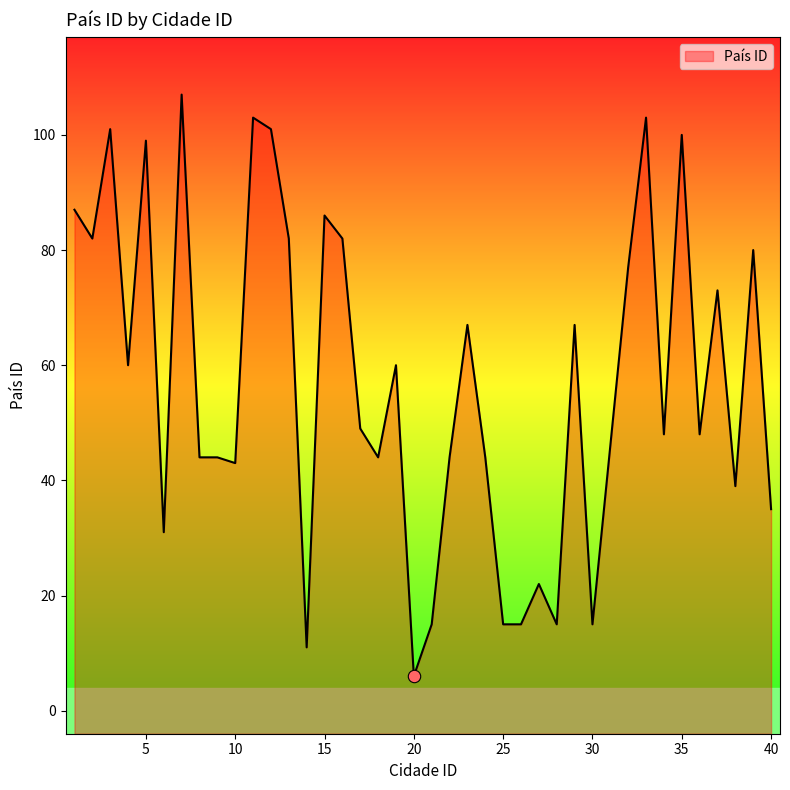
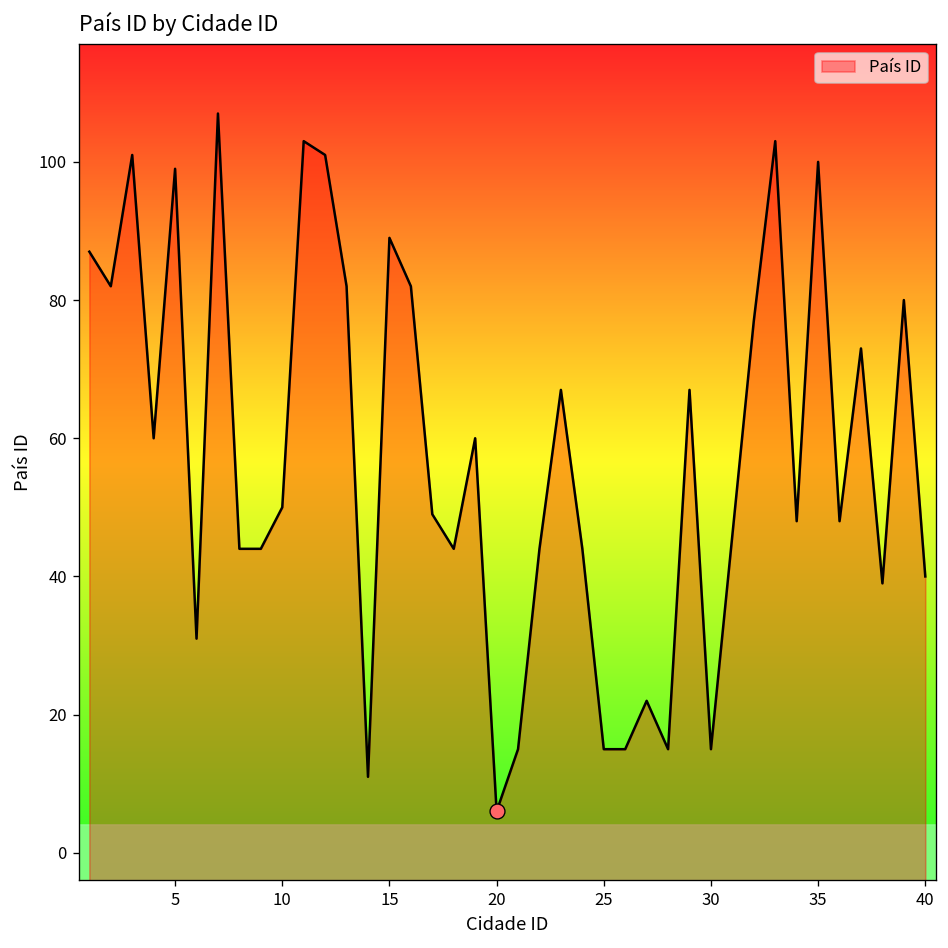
  {
    "País ID": {
      "5": 99,
-     "10": 43,
-     "15": 86,
+     "10": 50,
+     "15": 89,
      "25": 15,
      "30": 15,
      "35": 100,
-     "40": 35
+     "40": 40
    }
  }
